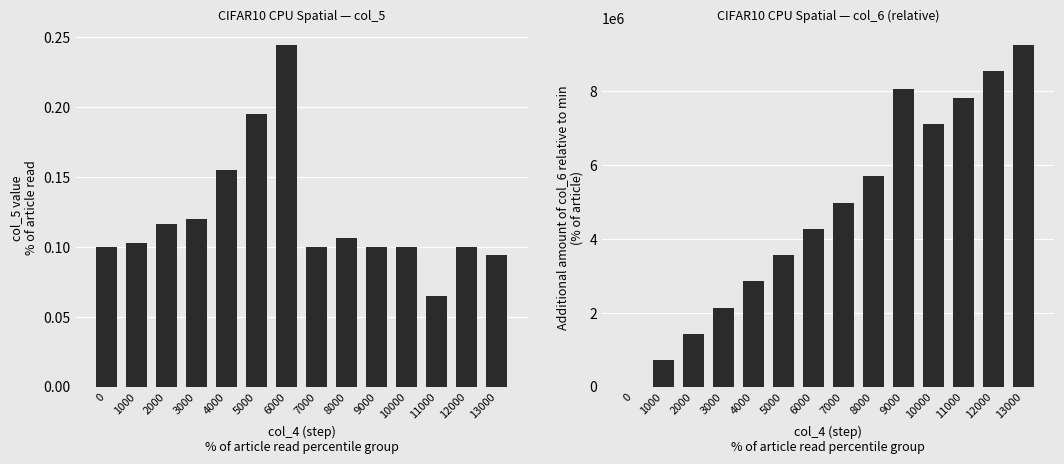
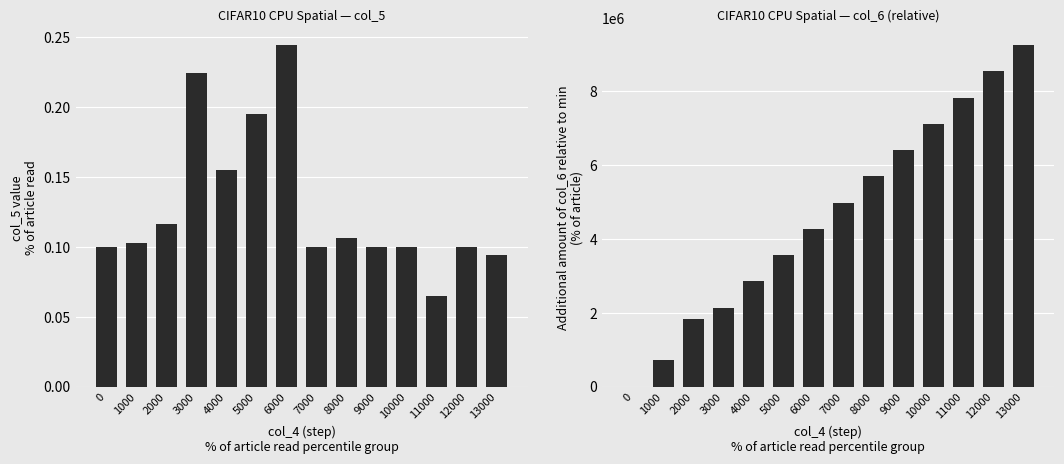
  {
    "CIFAR10 CPU Spatial — col_5": {
      "0": 0.100,
      "1000": 0.103,
      "2000": 0.117,
-     "3000": 0.120,
+     "3000": 0.225,
      "4000": 0.155,
      "5000": 0.195,
      "6000": 0.244,
      "7000": 0.100,
      "8000": 0.106,
      "9000": 0.100,
      "10000": 0.100,
      "11000": 0.065,
      "12000": 0.100,
      "13000": 0.094
    },
    "CIFAR10 CPU Spatial — col_6 (relative)": {
      "0": 0,
      "1000": 700000,
-     "2000": 1400000,
+     "2000": 1800000,
      "3000": 2100000,
      "4000": 2800000,
      "5000": 3600000,
      "6000": 4300000,
      "7000": 5000000,
      "8000": 5700000,
-     "9000": 8100000,
+     "9000": 6400000,
      "10000": 7100000,
      "11000": 7800000,
      "12000": 8500000,
      "13000": 9200000
    }
  }
